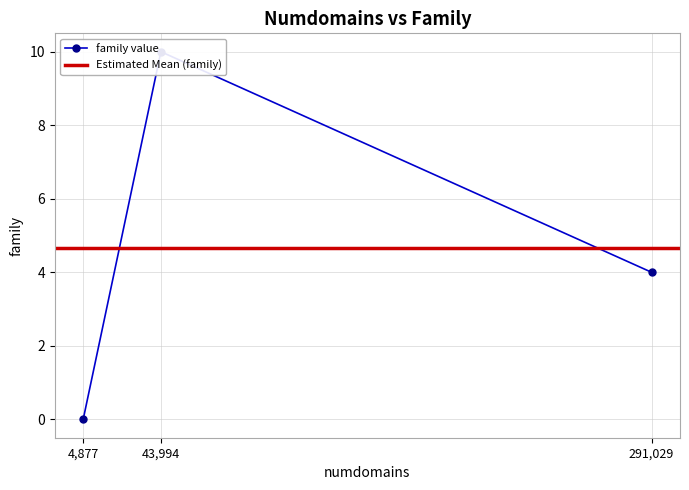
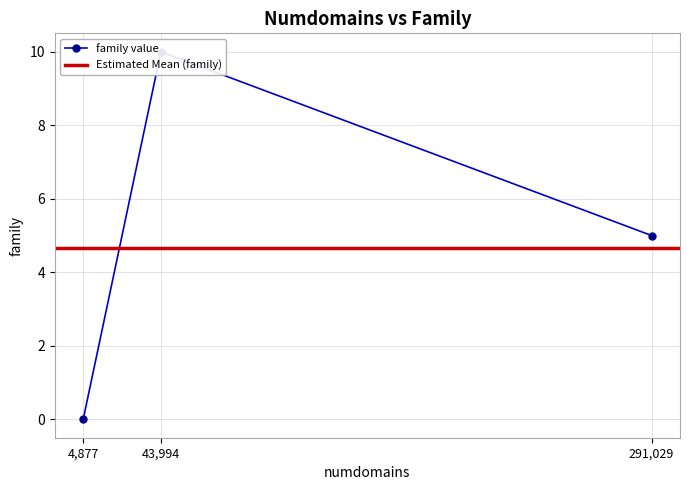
  {
    "4,877": 0,
-   "291,029": 4
+   "291,029": 5
  }
